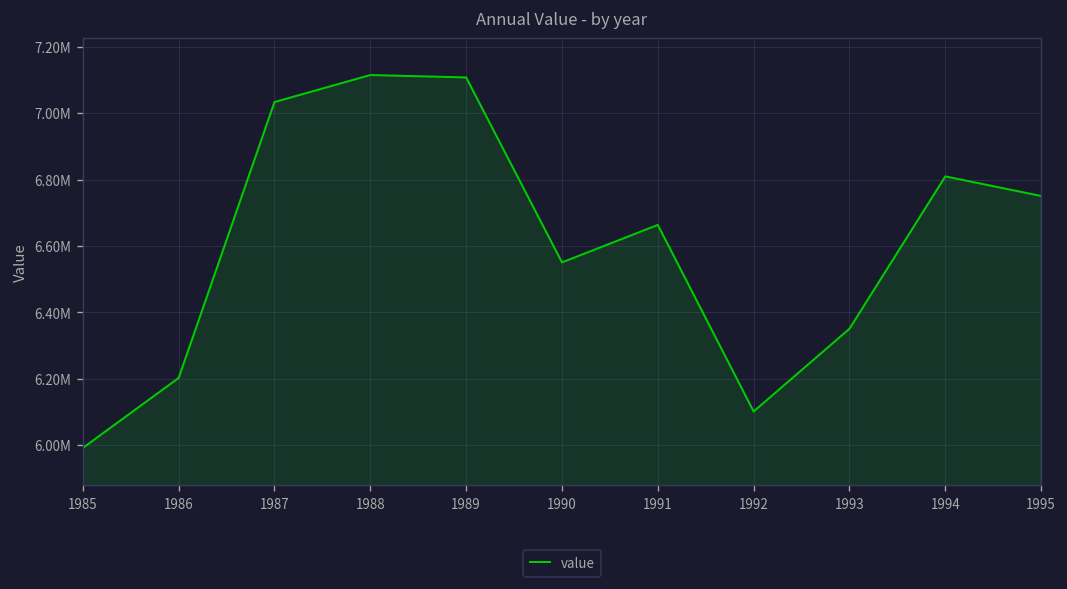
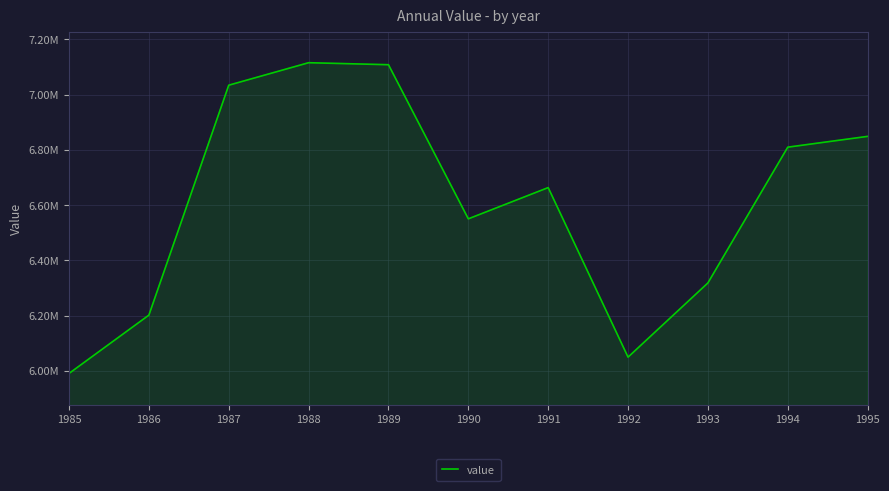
  {
    "1985": 5990000,
    "1986": 6200000,
    "1987": 7030000,
    "1988": 7120000,
    "1989": 7110000,
    "1990": 6550000,
    "1991": 6660000,
-   "1992": 6100000,
-   "1993": 6350000,
+   "1992": 6050000,
+   "1993": 6320000,
    "1994": 6810000,
-   "1995": 6750000
+   "1995": 6850000
  }
